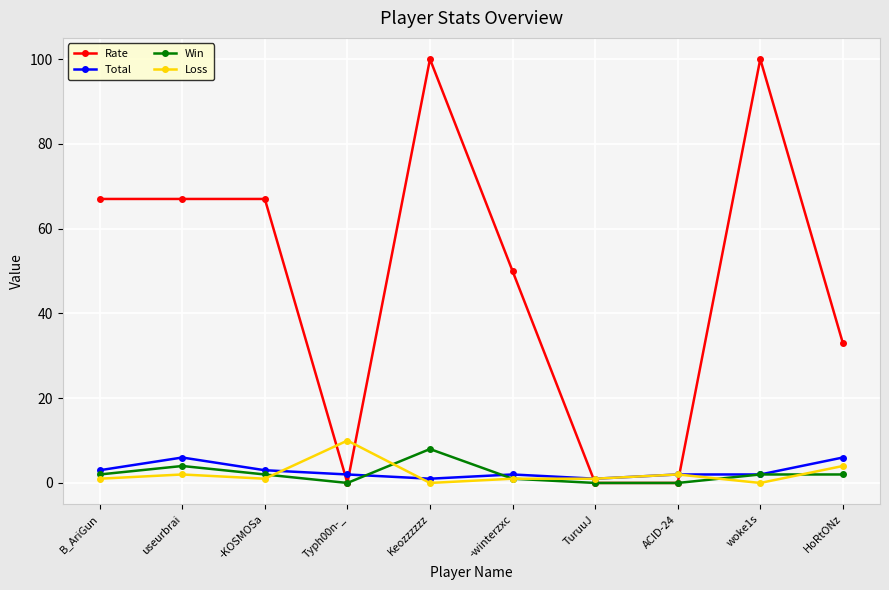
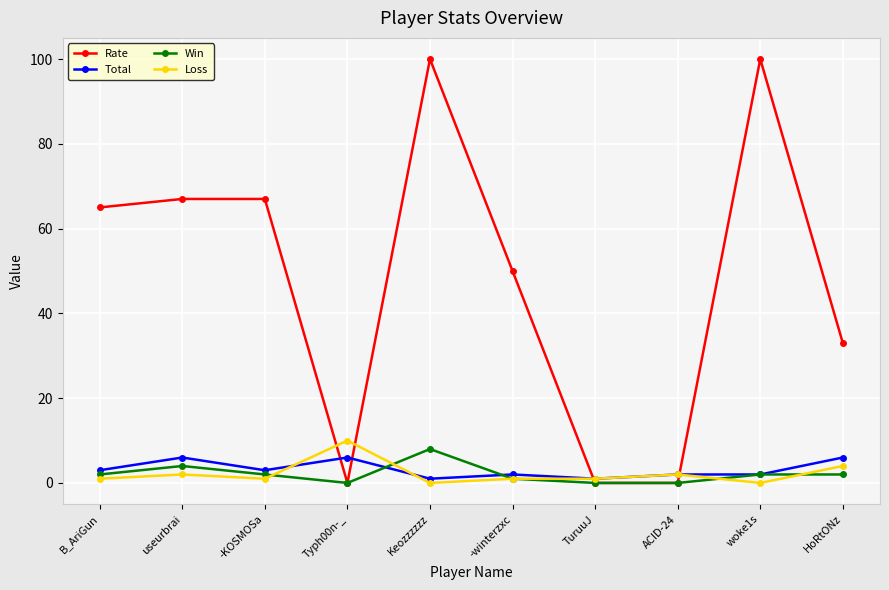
  {
    "Rate": {
-     "B_AriGun": 67,
+     "B_AriGun": 65,
      "useurbrai": 67,
      "-KOSMOSa": 67,
      "Keozzzzzz": 100,
      "-winterzxc": 50,
      "woke1s": 100,
      "HoRtONz": 33
    },
    "Total": {
      "B_AriGun": 3,
      "useurbrai": 6,
      "-KOSMOSa": 3,
-     "Typh00n-_": 2,
+     "Typh00n-_": 6,
      "Keozzzzzz": 1,
      "-winterzxc": 2,
      "HoRtONz": 6
    },
    "Win": {
      "B_AriGun": 2,
      "useurbrai": 4,
      "-KOSMOSa": 2,
      "Keozzzzzz": 8,
      "HoRtONz": 2
    },
    "Loss": {
      "B_AriGun": 1,
      "useurbrai": 2,
      "-KOSMOSa": 1,
      "Typh00n-_": 10,
      "Keozzzzzz": 0,
      "woke1s": 0,
      "HoRtONz": 4
    }
  }
